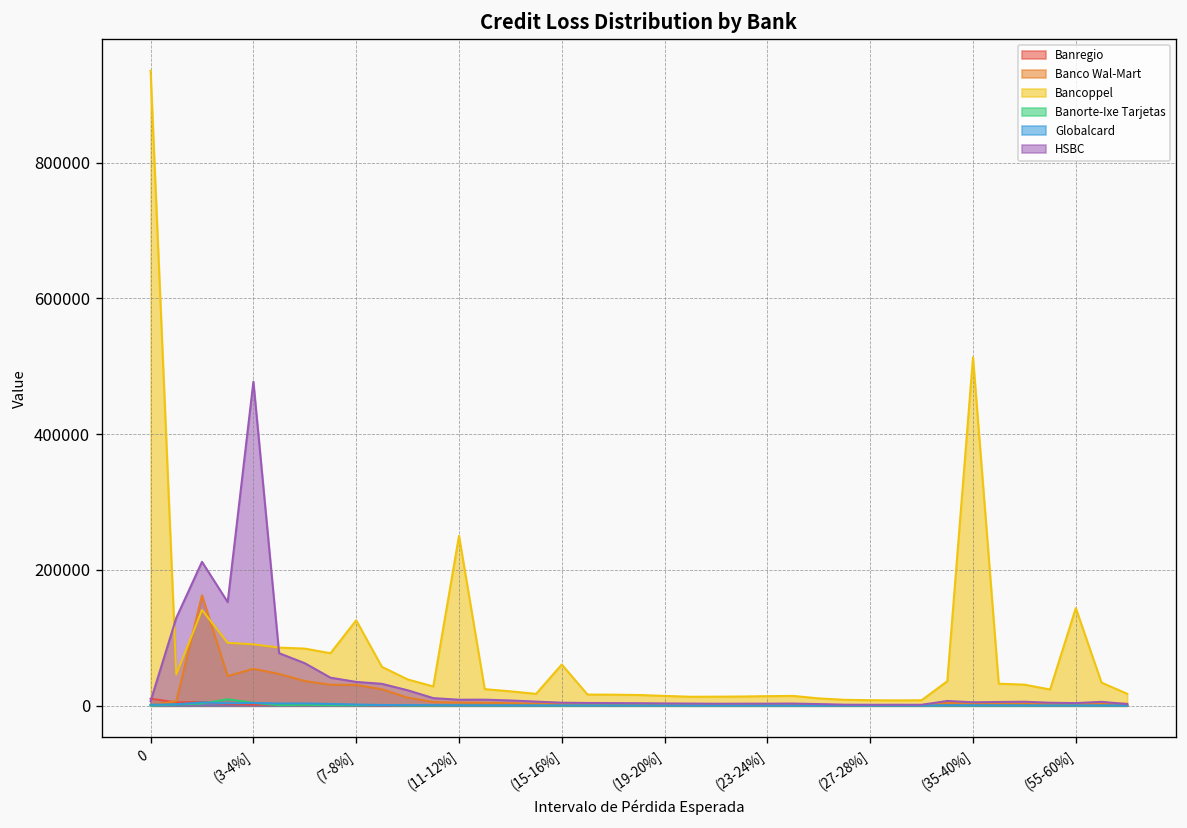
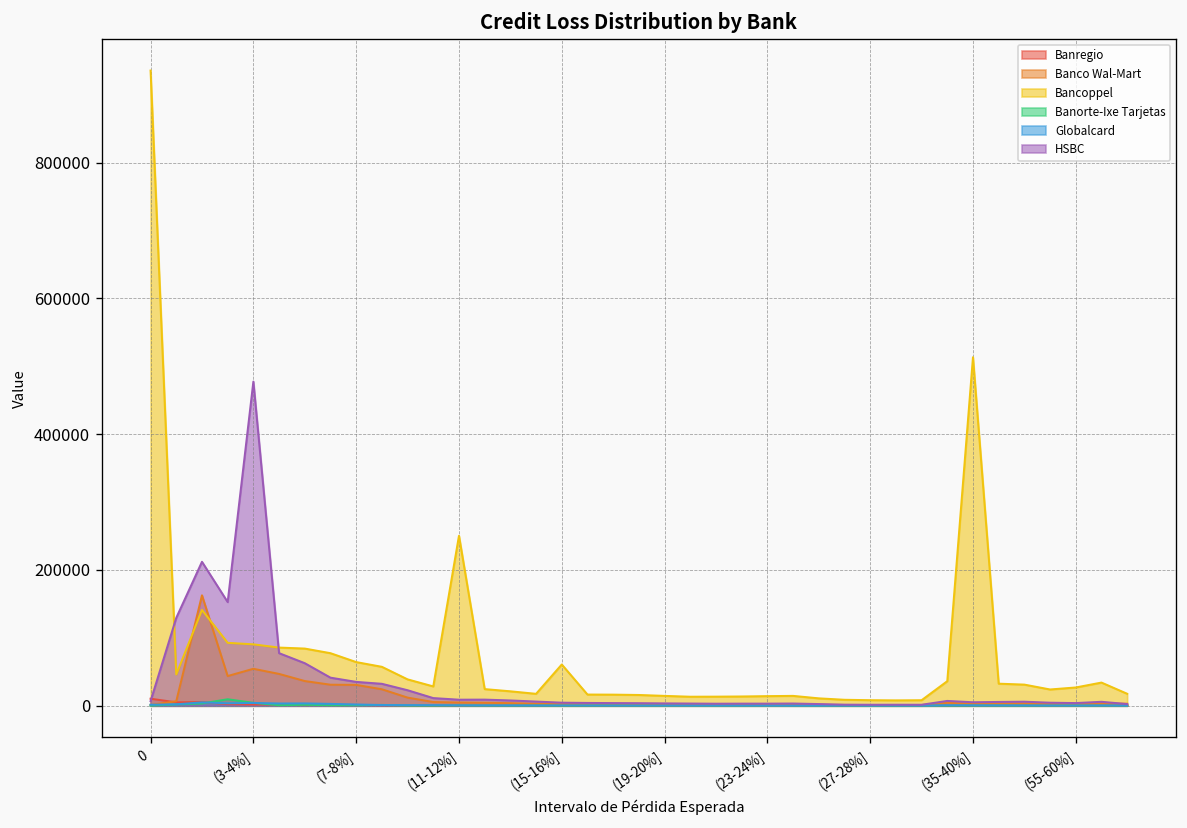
  {
    "Bancoppel": {
      "0": 940000,
      "(3-4%]": 90000,
-     "(7-8%]": 130000,
+     "(7-8%]": 60000,
      "(11-12%]": 250000,
      "(15-16%]": 60000,
      "(19-20%]": 10000,
      "(23-24%]": 10000,
      "(27-28%]": 10000,
      "(35-40%]": 510000,
-     "(55-60%]": 140000
+     "(55-60%]": 30000
    },
    "HSBC": {
      "(3-4%]": 480000
    }
  }
